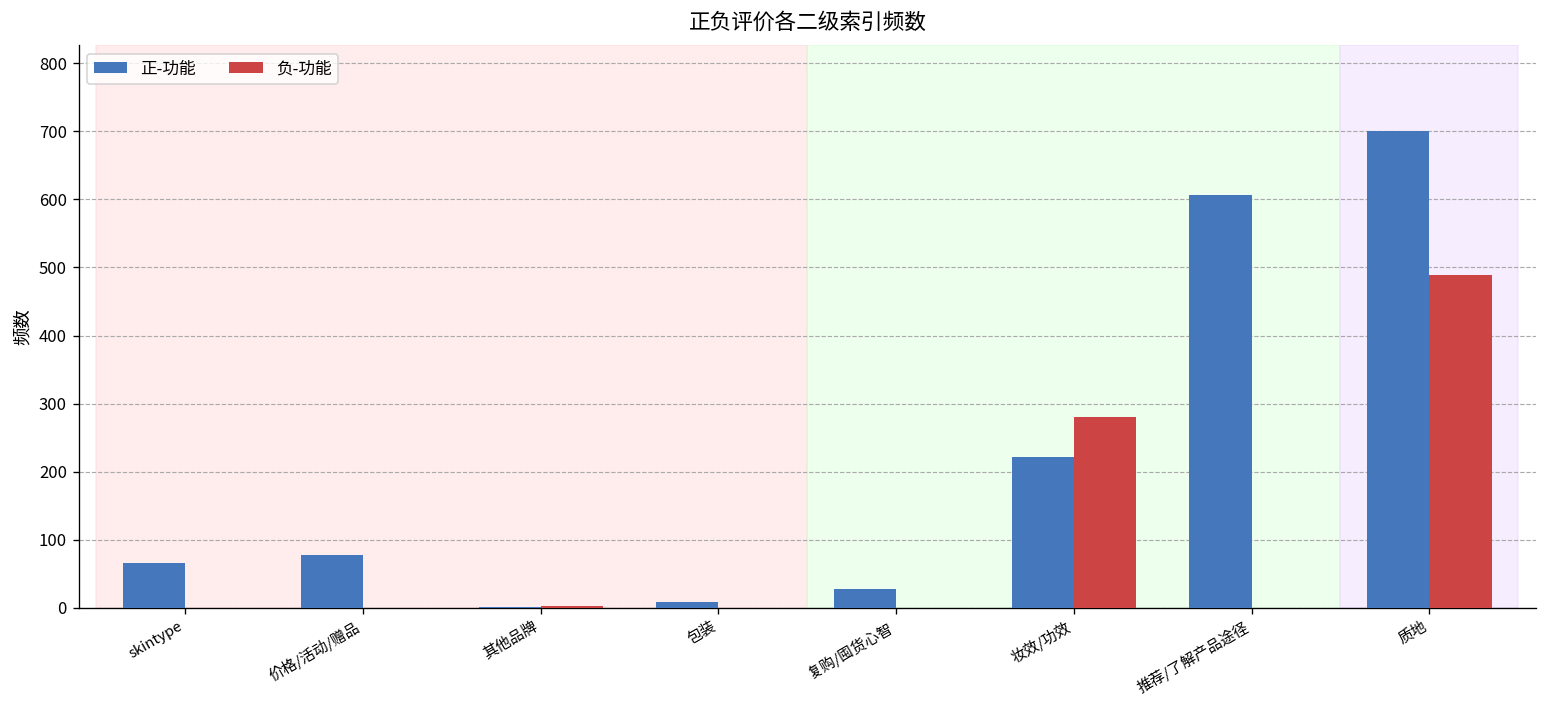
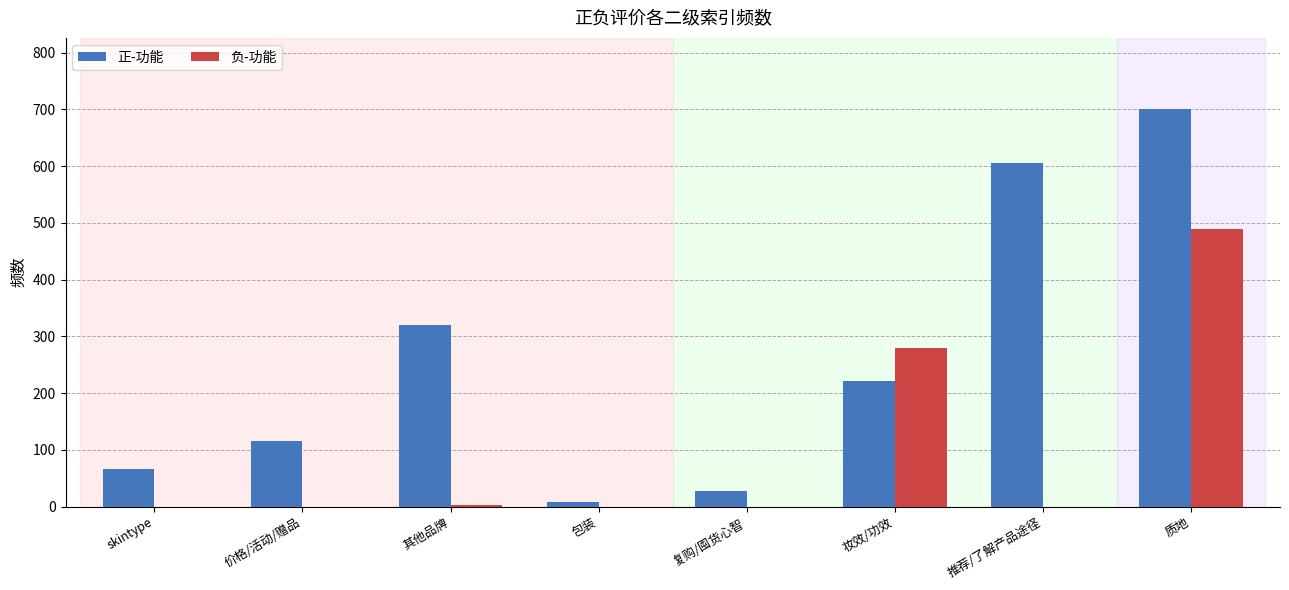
  {
    "正-功能": {
      "skintype": 70,
-     "价格/活动/赠品": 80,
-     "其他品牌": 0,
+     "价格/活动/赠品": 120,
+     "其他品牌": 320,
      "包装": 10,
      "复购/囤货心智": 30,
      "妆效/功效": 220,
      "推荐/了解产品途径": 610,
      "质地": 700
    },
    "负-功能": {
      "skintype": 0,
      "价格/活动/赠品": 0,
      "包装": 0,
      "复购/囤货心智": 0,
      "妆效/功效": 280,
      "推荐/了解产品途径": 0,
      "质地": 490
    }
  }
